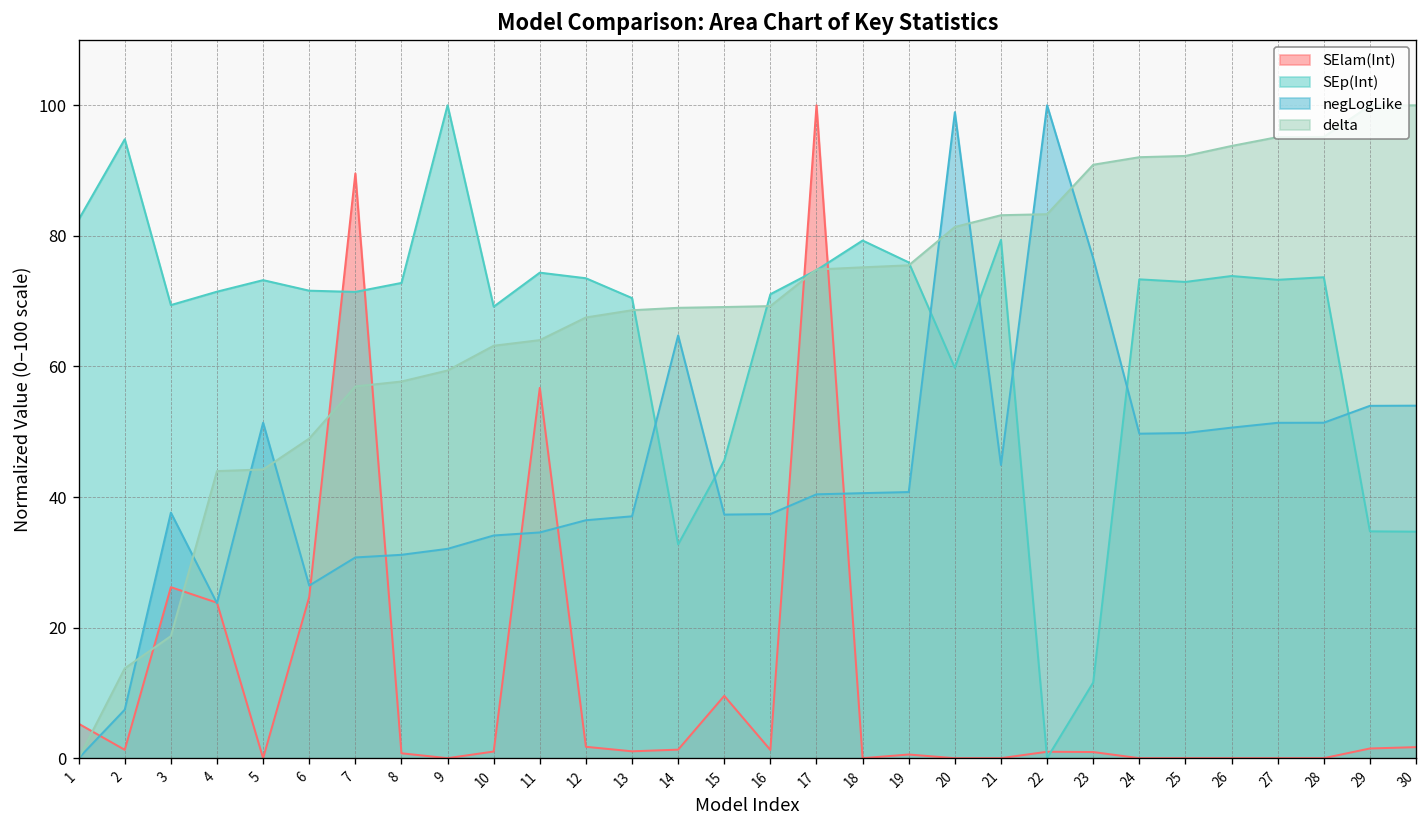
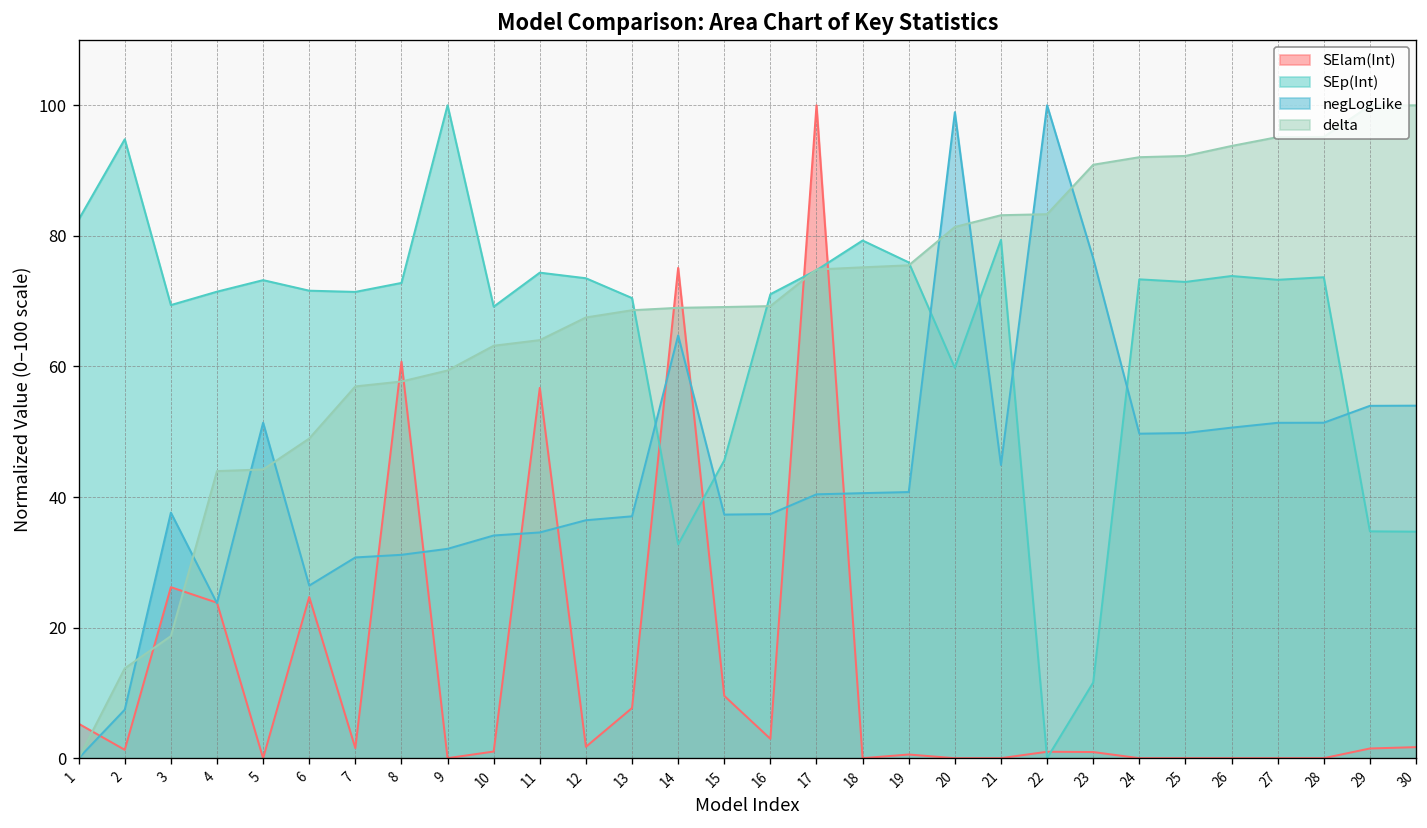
  {
    "SElam(Int)": {
      "1": 5,
      "2": 1,
      "3": 26,
      "5": 0,
      "6": 25,
-     "7": 90,
-     "8": 1,
+     "7": 2,
+     "8": 61,
      "9": 0,
      "10": 1,
      "11": 57,
      "12": 2,
-     "13": 1,
-     "14": 1,
+     "13": 8,
+     "14": 75,
      "15": 10,
-     "16": 1,
+     "16": 3,
      "17": 100,
      "18": 0,
      "19": 1,
      "20": 0,
      "21": 0,
      "22": 1,
      "23": 1,
      "24": 0,
      "25": 0,
      "26": 0,
      "27": 0,
      "28": 0,
      "29": 1,
      "30": 2
    }
  }
